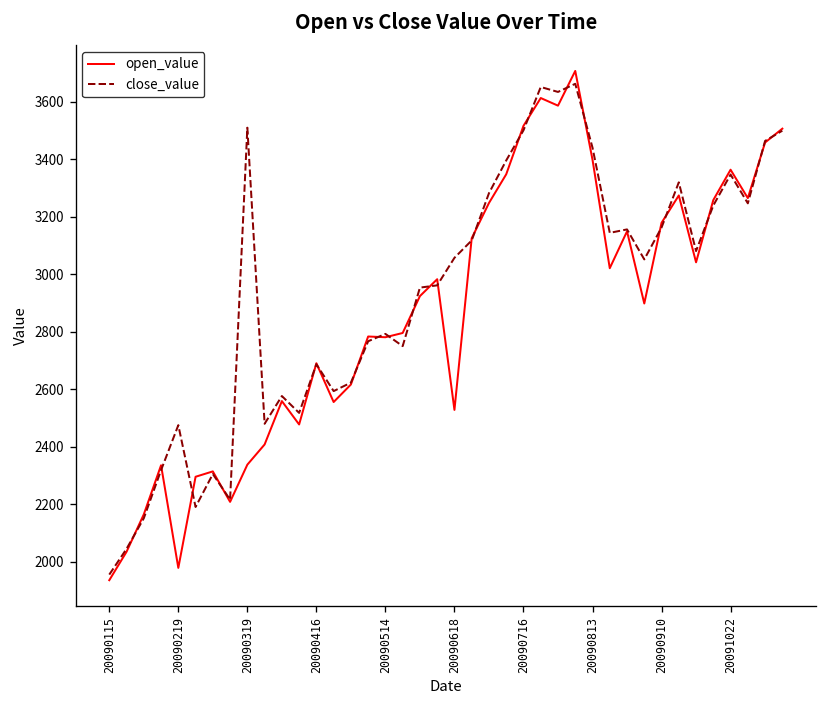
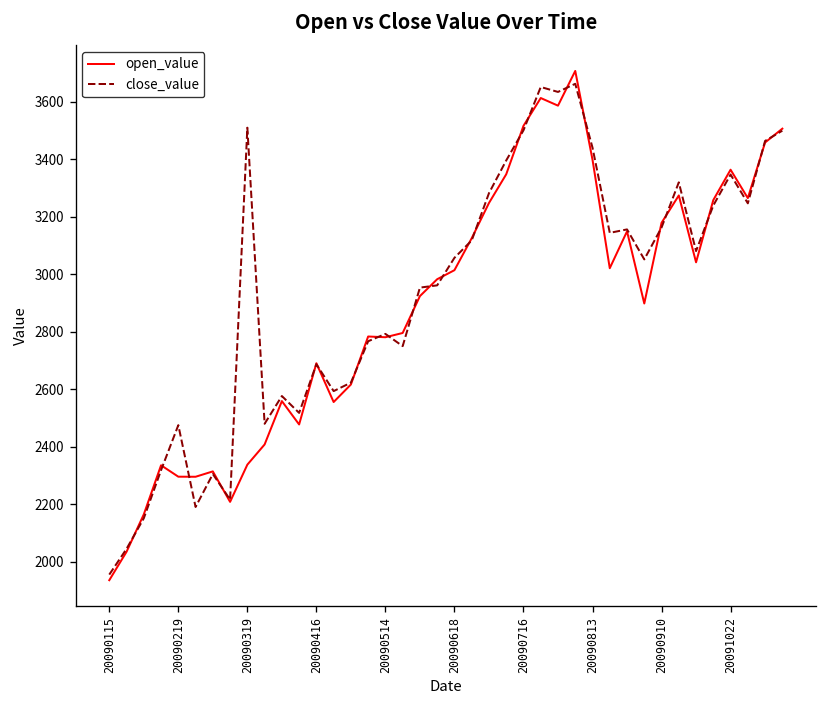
  {
    "open_value": {
      "20090115": 1940,
-     "20090219": 1980,
+     "20090219": 2300,
      "20090319": 2340,
      "20090514": 2780,
-     "20090618": 2530,
+     "20090618": 3010,
      "20090716": 3520,
      "20090813": 3400,
      "20090910": 3180,
      "20091022": 3360
    },
    "close_value": {
      "20090115": 1950,
      "20090219": 2480,
      "20090319": 3510,
      "20090514": 2790,
      "20090618": 3060,
      "20090716": 3500,
      "20090813": 3440,
      "20090910": 3160,
      "20091022": 3350
    }
  }
